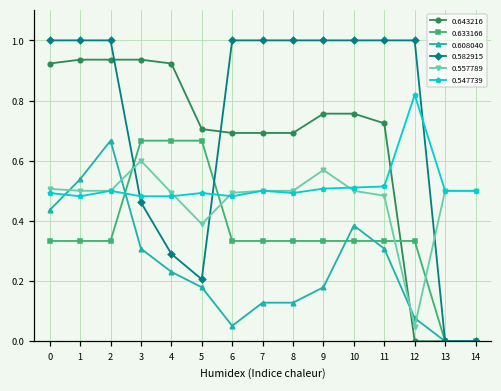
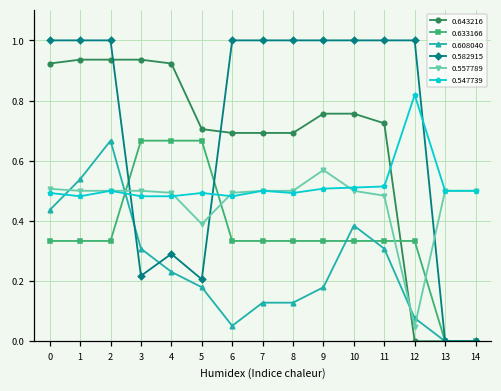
  {
    "0.582915": {
      "0": 1.00,
      "1": 1.00,
      "2": 1.00,
-     "3": 0.46,
+     "3": 0.22,
      "4": 0.29,
      "5": 0.21,
      "6": 1.00,
      "7": 1.00,
      "8": 1.00,
      "9": 1.00,
      "10": 1.00,
      "11": 1.00,
      "12": 1.00
    },
    "0.557789": {
      "0": 0.5,
      "1": 0.5,
-     "3": 0.6,
+     "3": 0.5,
      "4": 0.5,
      "5": 0.39,
      "6": 0.5,
      "9": 0.57,
      "10": 0.5,
      "11": 0.48,
      "12": 0.05
    }
  }
